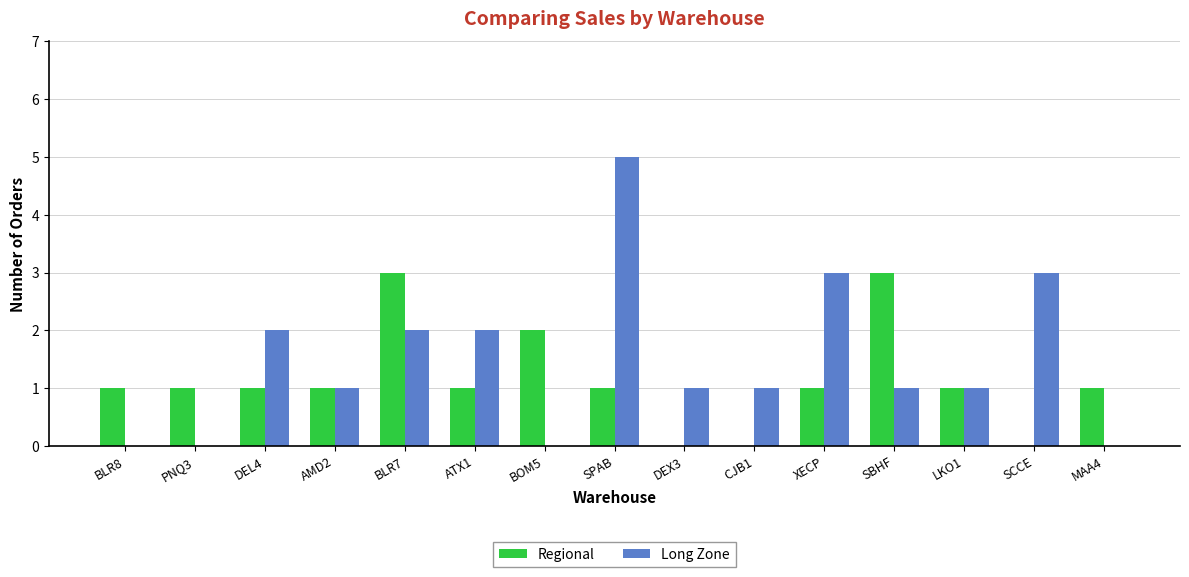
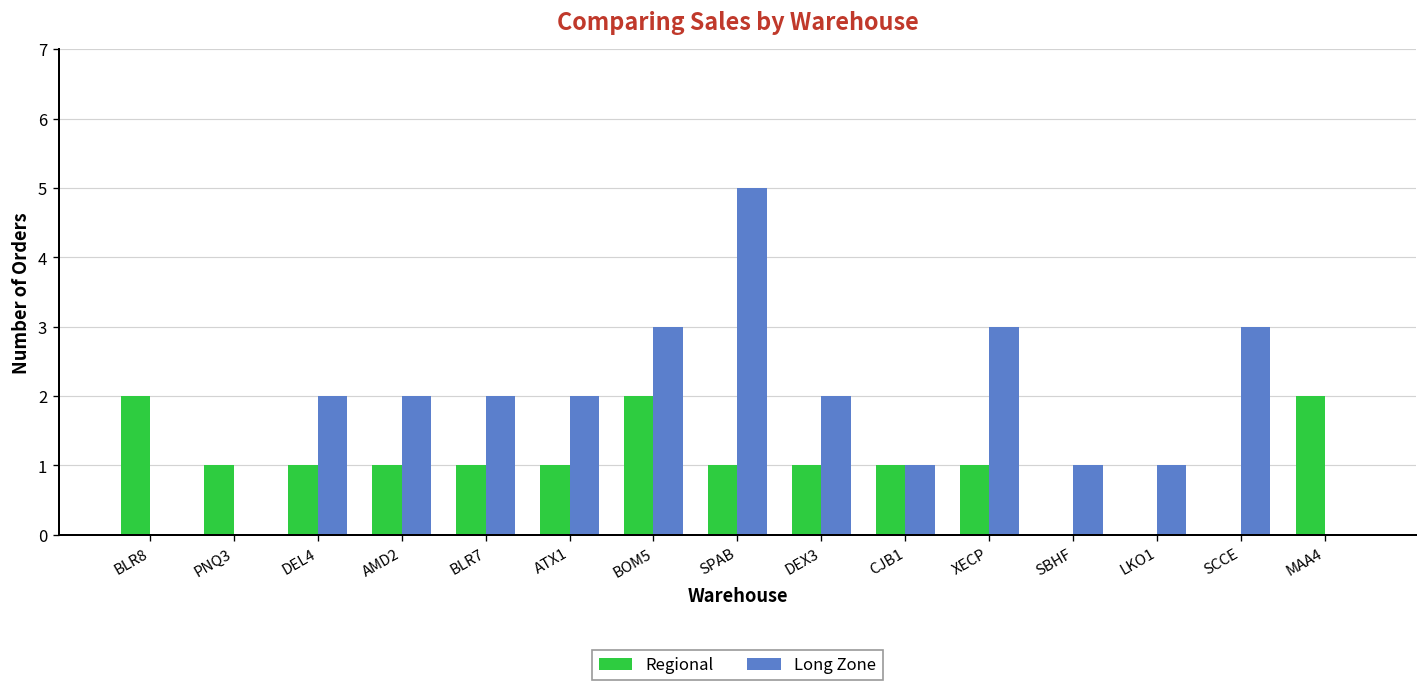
  {
    "Regional": {
-     "BLR8": 1,
+     "BLR8": 2,
      "PNQ3": 1,
      "DEL4": 1,
      "AMD2": 1,
-     "BLR7": 3,
+     "BLR7": 1,
      "ATX1": 1,
      "BOM5": 2,
      "SPAB": 1,
-     "DEX3": 0,
-     "CJB1": 0,
+     "DEX3": 1,
+     "CJB1": 1,
      "XECP": 1,
-     "SBHF": 3,
-     "LKO1": 1,
+     "SBHF": 0,
+     "LKO1": 0,
      "SCCE": 0,
-     "MAA4": 1
+     "MAA4": 2
    },
    "Long Zone": {
      "BLR8": 0,
      "PNQ3": 0,
      "DEL4": 2,
-     "AMD2": 1,
+     "AMD2": 2,
      "BLR7": 2,
      "ATX1": 2,
-     "BOM5": 0,
+     "BOM5": 3,
      "SPAB": 5,
-     "DEX3": 1,
+     "DEX3": 2,
      "CJB1": 1,
      "XECP": 3,
      "SBHF": 1,
      "LKO1": 1,
      "SCCE": 3,
      "MAA4": 0
    }
  }
